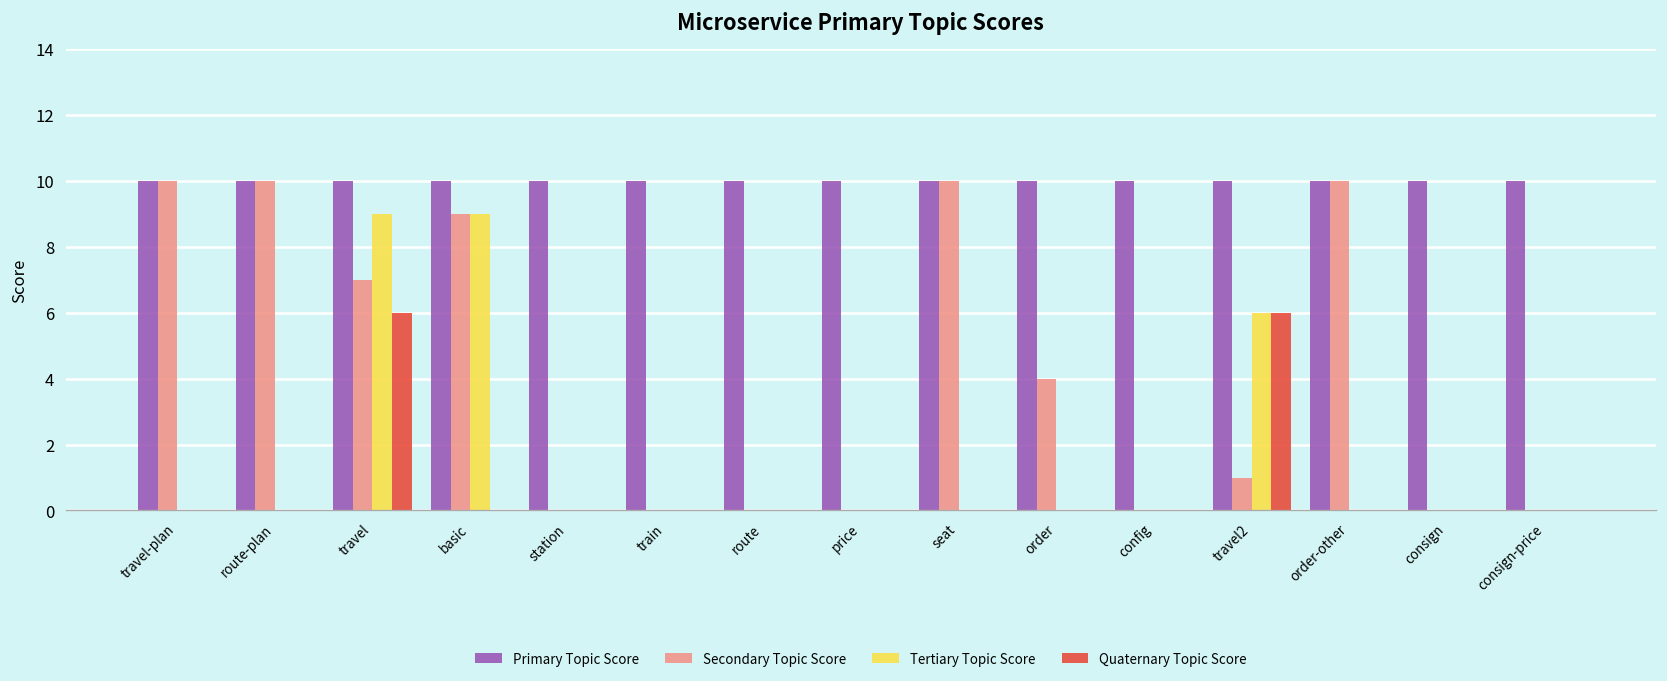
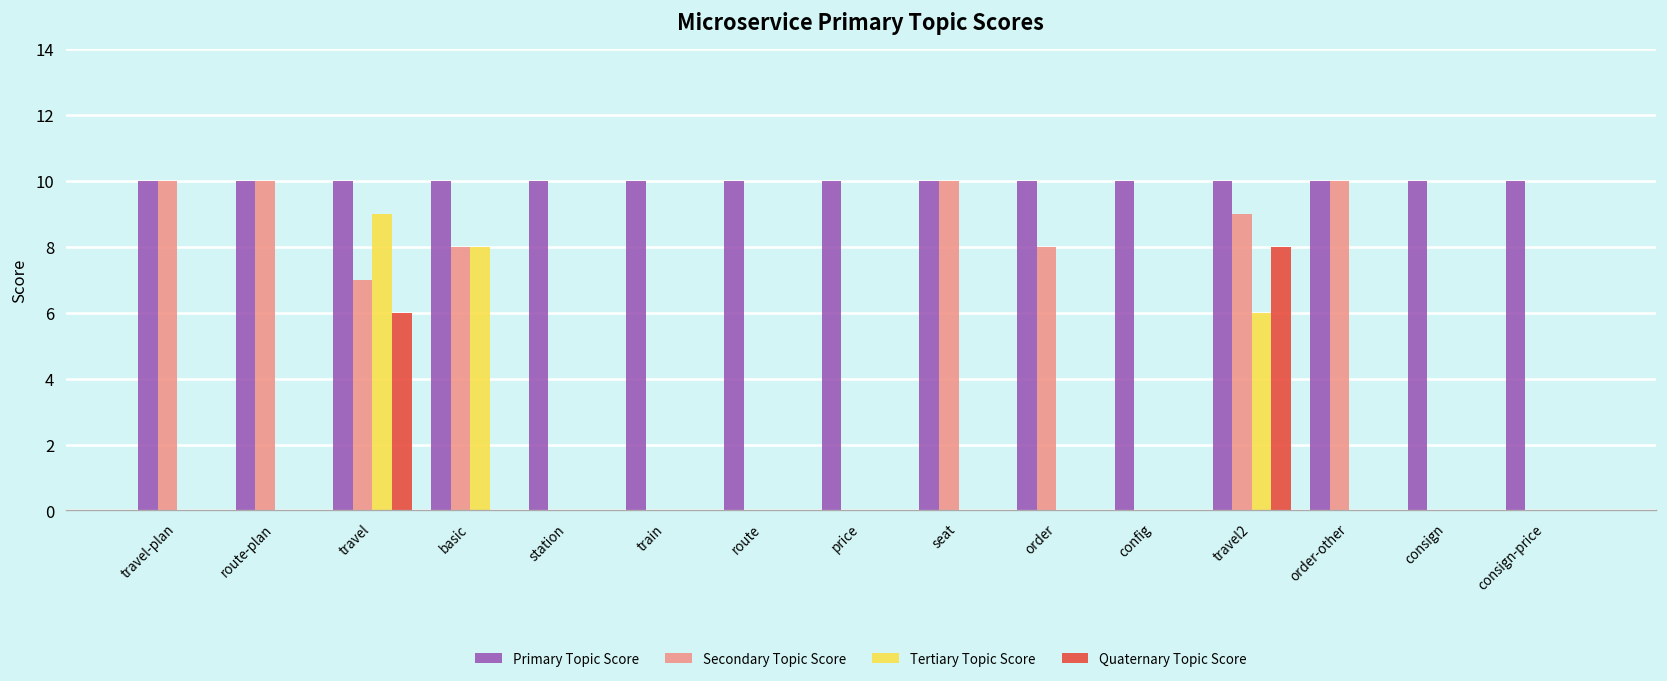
  {
    "Primary Topic Score": {
      "travel-plan": 10,
      "route-plan": 10,
      "travel": 10,
      "basic": 10,
      "station": 10,
      "train": 10,
      "route": 10,
      "price": 10,
      "seat": 10,
      "order": 10,
      "config": 10,
      "travel2": 10,
      "order-other": 10,
      "consign": 10,
      "consign-price": 10
    },
    "Secondary Topic Score": {
      "travel-plan": 10,
      "route-plan": 10,
      "travel": 7,
-     "basic": 9,
+     "basic": 8,
      "station": 0,
      "train": 0,
      "route": 0,
      "price": 0,
      "seat": 10,
-     "order": 4,
+     "order": 8,
      "config": 0,
-     "travel2": 1,
+     "travel2": 9,
      "order-other": 10,
      "consign": 0,
      "consign-price": 0
    },
    "Tertiary Topic Score": {
      "travel-plan": 0,
      "route-plan": 0,
      "travel": 9,
-     "basic": 9,
+     "basic": 8,
      "station": 0,
      "train": 0,
      "route": 0,
      "price": 0,
      "seat": 0,
      "order": 0,
      "config": 0,
      "travel2": 6,
      "order-other": 0,
      "consign": 0,
      "consign-price": 0
    },
    "Quaternary Topic Score": {
      "travel-plan": 0,
      "route-plan": 0,
      "travel": 6,
      "basic": 0,
      "station": 0,
      "train": 0,
      "route": 0,
      "price": 0,
      "seat": 0,
      "order": 0,
      "config": 0,
-     "travel2": 6,
+     "travel2": 8,
      "order-other": 0,
      "consign": 0,
      "consign-price": 0
    }
  }
